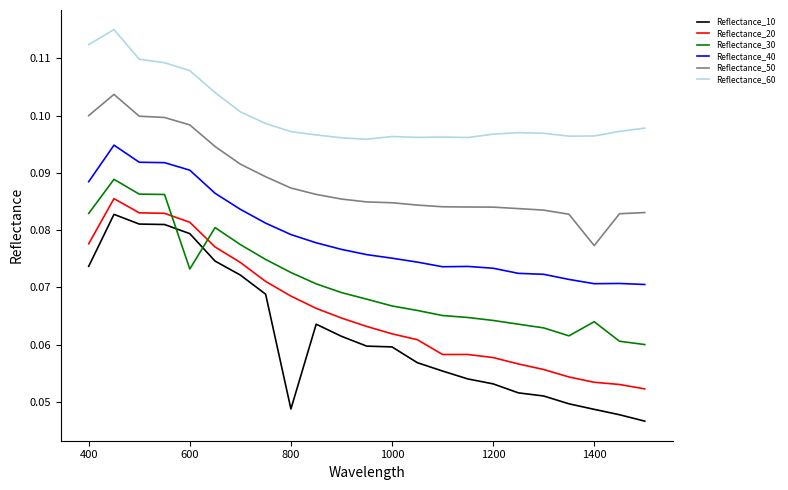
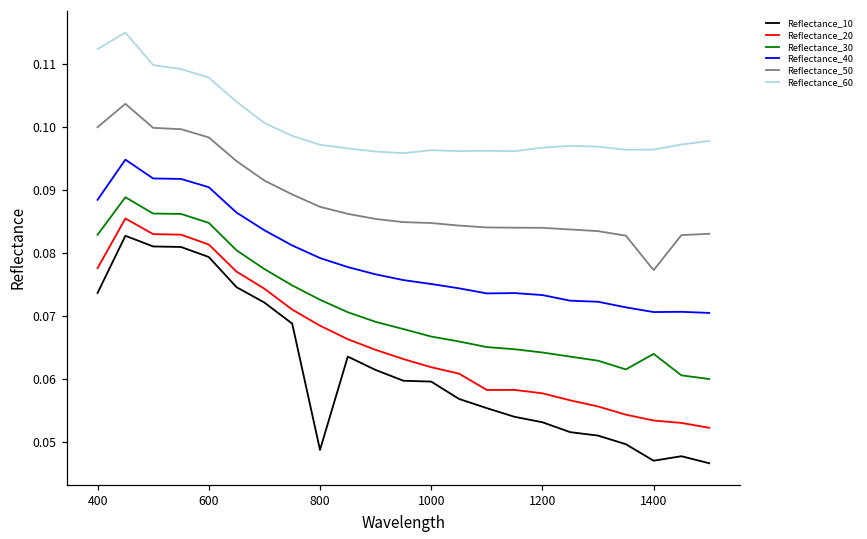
  {
    "Reflectance_10": {
      "400": 0.074,
      "600": 0.079,
      "800": 0.049,
      "1000": 0.060,
      "1200": 0.053,
-     "1400": 0.049
+     "1400": 0.047
    },
    "Reflectance_20": {
      "400": 0.078,
      "600": 0.081,
      "800": 0.068,
      "1000": 0.062,
      "1200": 0.058,
      "1400": 0.053
    },
    "Reflectance_30": {
      "400": 0.083,
-     "600": 0.073,
+     "600": 0.085,
      "800": 0.073,
      "1000": 0.067,
      "1200": 0.064,
      "1400": 0.064
    },
    "Reflectance_40": {
      "400": 0.088,
      "600": 0.090,
      "800": 0.079,
      "1000": 0.075,
      "1200": 0.073,
      "1400": 0.071
    },
    "Reflectance_50": {
      "400": 0.100,
      "600": 0.098,
      "800": 0.087,
      "1000": 0.085,
      "1200": 0.084,
      "1400": 0.077
    },
    "Reflectance_60": {
      "400": 0.112,
      "600": 0.108,
      "800": 0.097,
      "1000": 0.096,
      "1200": 0.097,
      "1400": 0.096
    }
  }
